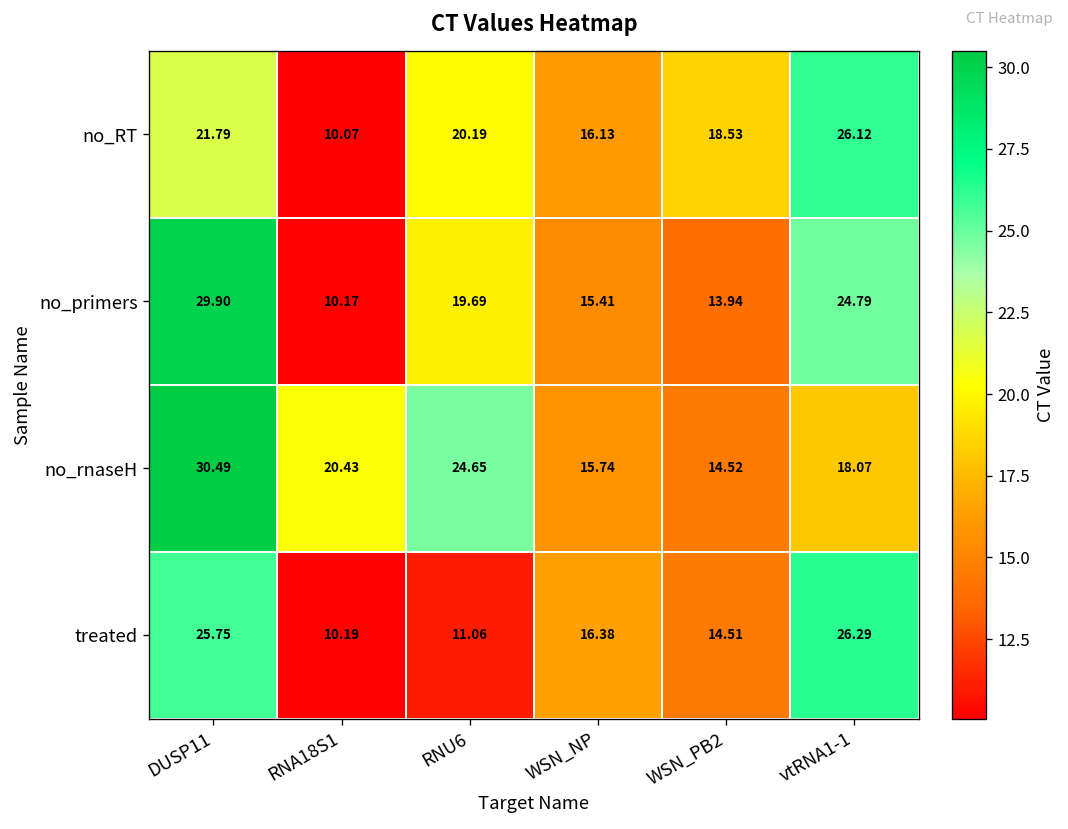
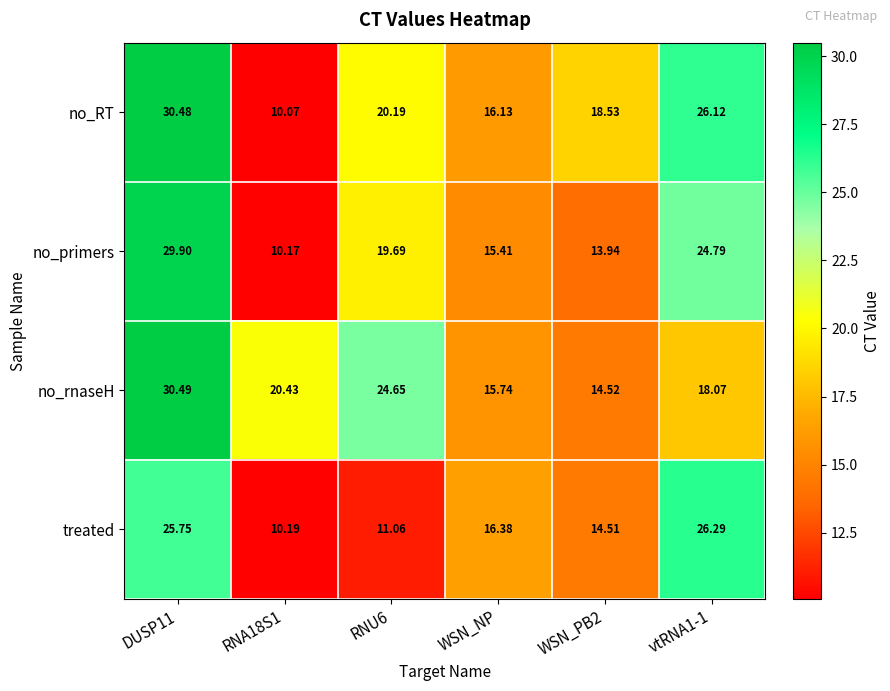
  {
    "no_RT": {
-     "DUSP11": 21.79,
+     "DUSP11": 30.48,
      "RNA18S1": 10.07,
      "RNU6": 20.19,
      "WSN_NP": 16.13,
      "WSN_PB2": 18.53,
      "vtRNA1-1": 26.12
    },
    "no_primers": {
      "DUSP11": 29.90,
      "RNA18S1": 10.17,
      "RNU6": 19.69,
      "WSN_NP": 15.41,
      "WSN_PB2": 13.94,
      "vtRNA1-1": 24.79
    },
    "no_rnaseH": {
      "DUSP11": 30.49,
      "RNA18S1": 20.43,
      "RNU6": 24.65,
      "WSN_NP": 15.74,
      "WSN_PB2": 14.52,
      "vtRNA1-1": 18.07
    },
    "treated": {
      "DUSP11": 25.75,
      "RNA18S1": 10.19,
      "RNU6": 11.06,
      "WSN_NP": 16.38,
      "WSN_PB2": 14.51,
      "vtRNA1-1": 26.29
    }
  }
